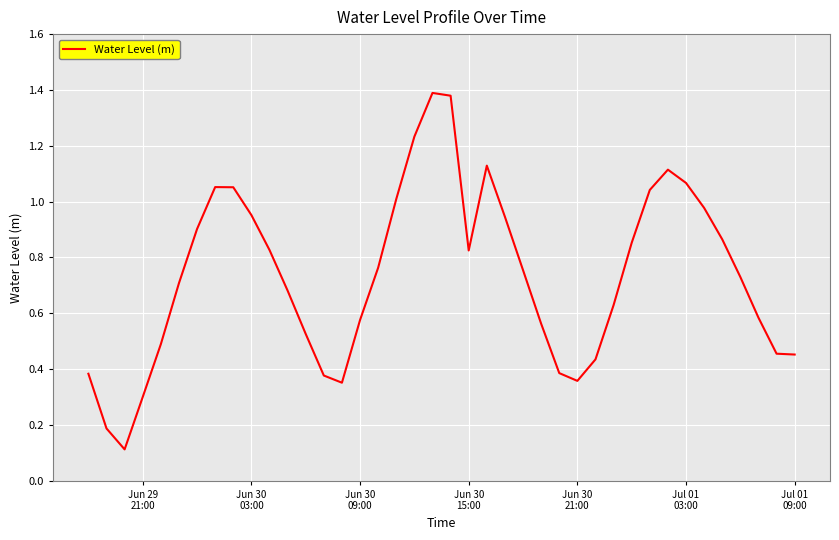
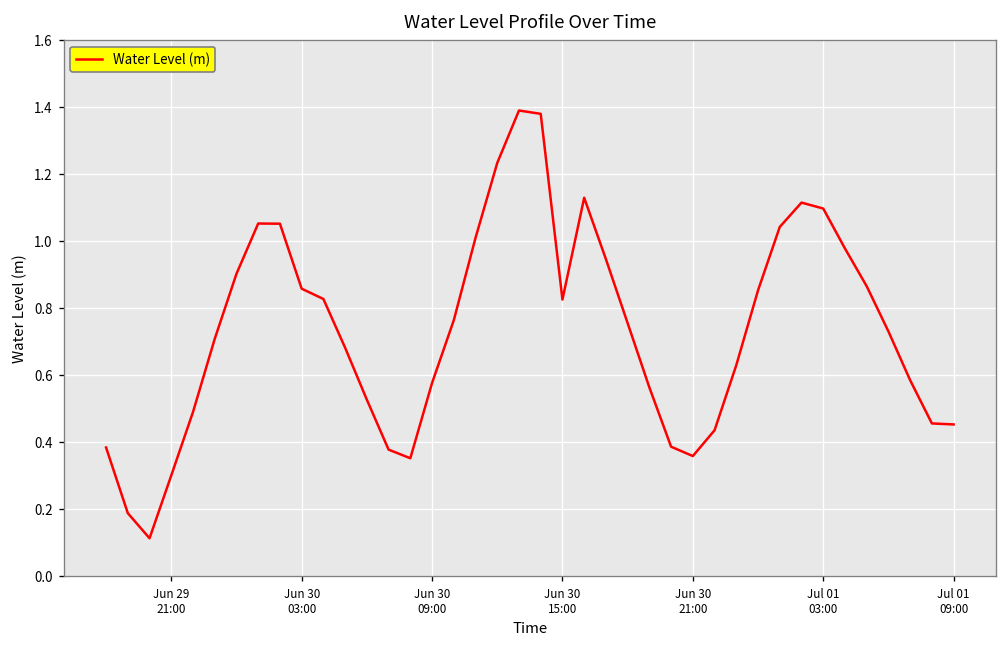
  {
    "Jun 29 21:00": 0.30,
-   "Jun 30 03:00": 0.95,
+   "Jun 30 03:00": 0.86,
    "Jun 30 09:00": 0.58,
    "Jun 30 15:00": 0.83,
    "Jun 30 21:00": 0.36,
-   "Jul 01 03:00": 1.07,
+   "Jul 01 03:00": 1.10,
    "Jul 01 09:00": 0.45
  }
